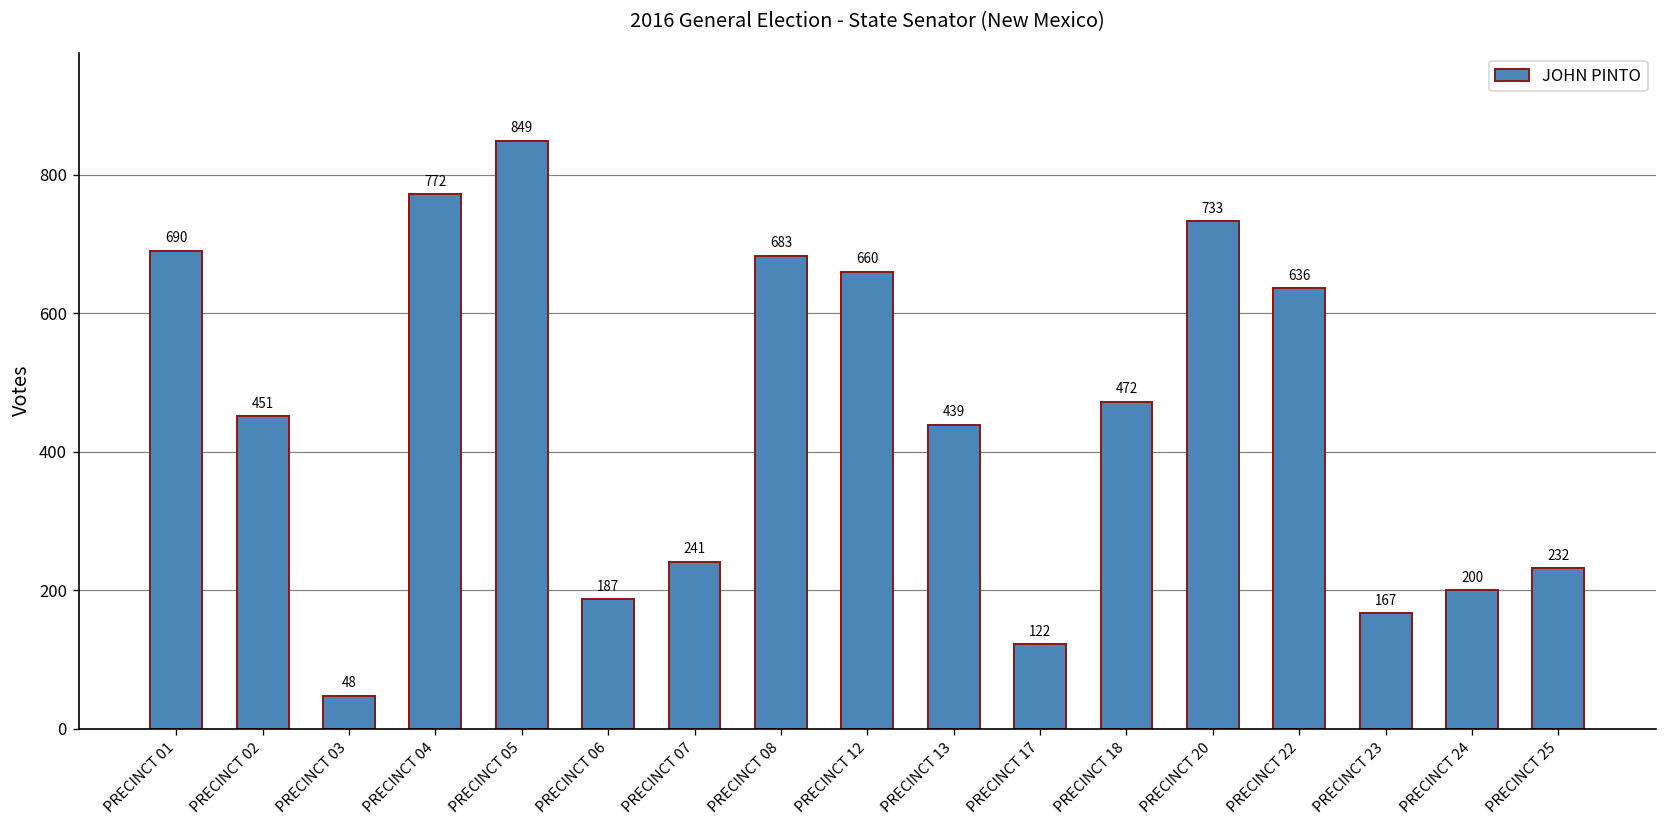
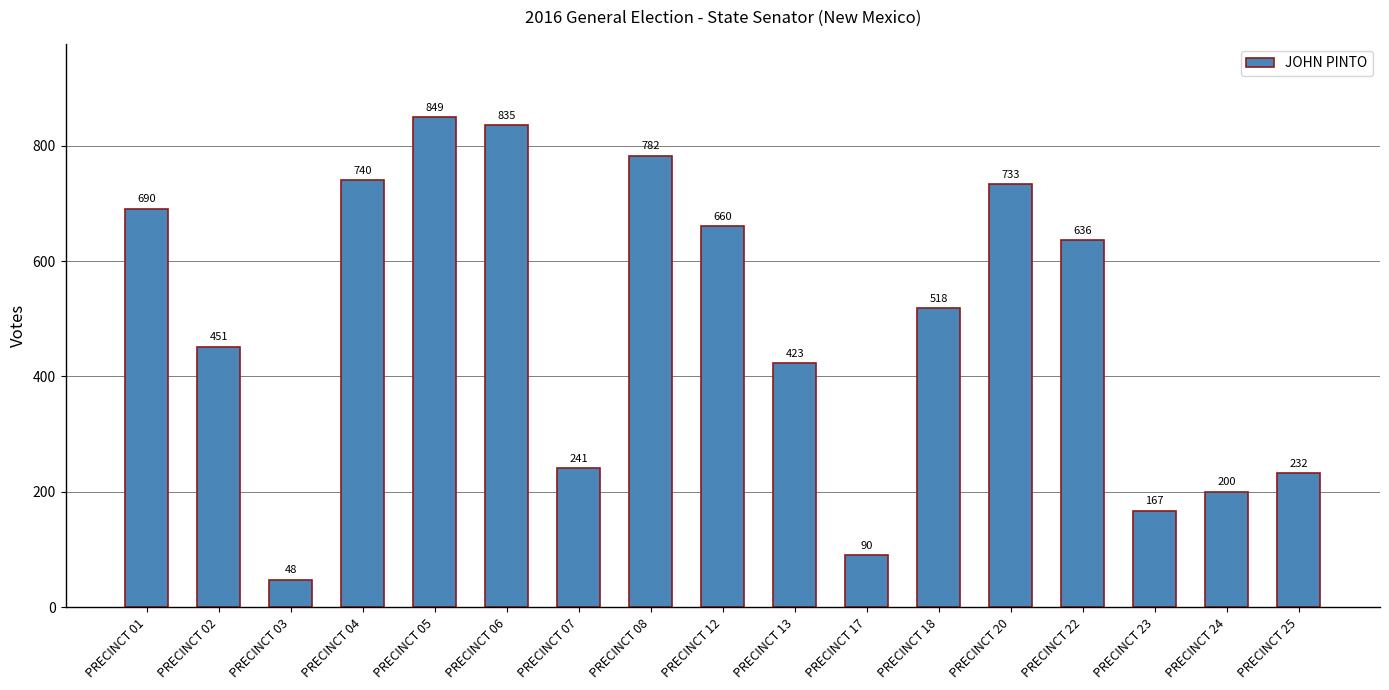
  {
    "PRECINCT 01": 690,
    "PRECINCT 02": 451,
    "PRECINCT 03": 48,
-   "PRECINCT 04": 772,
+   "PRECINCT 04": 740,
    "PRECINCT 05": 849,
-   "PRECINCT 06": 187,
+   "PRECINCT 06": 835,
    "PRECINCT 07": 241,
-   "PRECINCT 08": 683,
+   "PRECINCT 08": 782,
    "PRECINCT 12": 660,
-   "PRECINCT 13": 439,
-   "PRECINCT 17": 122,
-   "PRECINCT 18": 472,
+   "PRECINCT 13": 423,
+   "PRECINCT 17": 90,
+   "PRECINCT 18": 518,
    "PRECINCT 20": 733,
    "PRECINCT 22": 636,
    "PRECINCT 23": 167,
    "PRECINCT 24": 200,
    "PRECINCT 25": 232
  }
